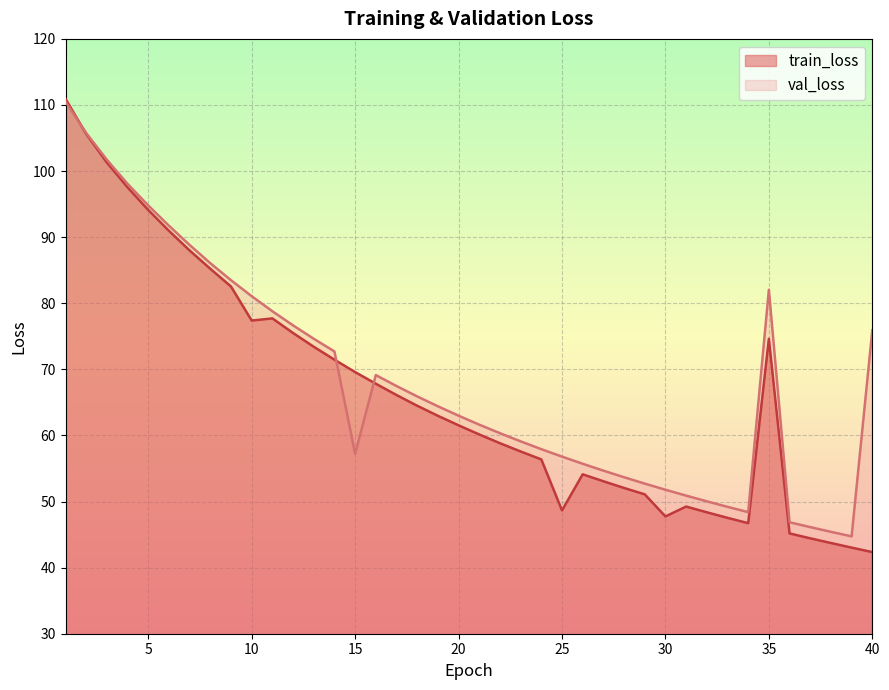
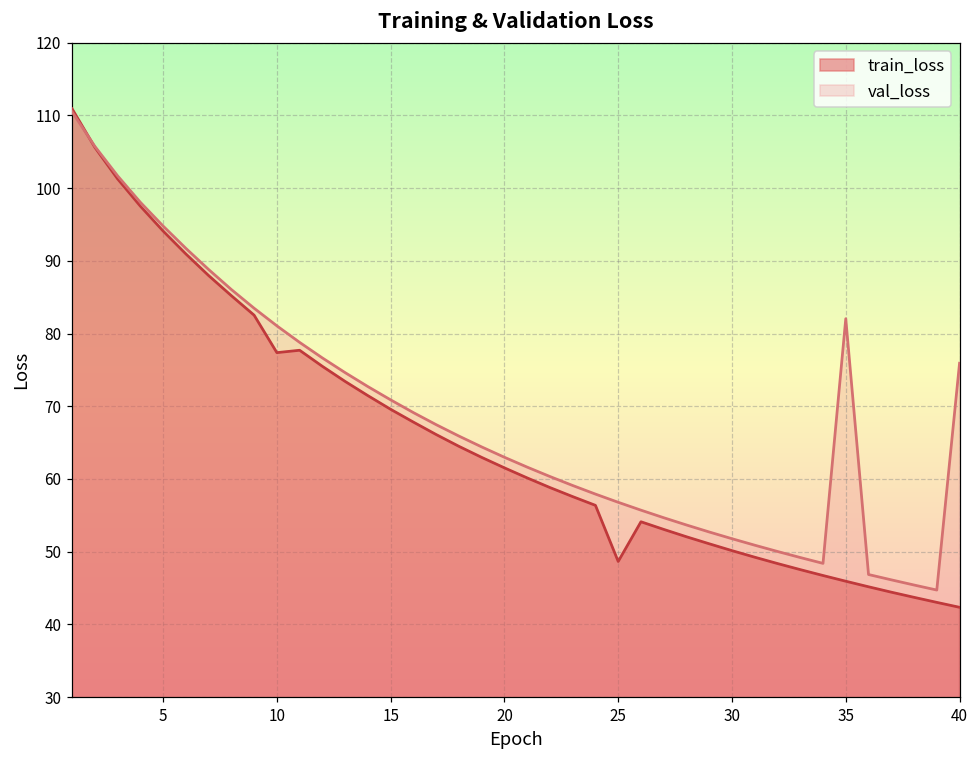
  {
    "train_loss": {
      "5": 94,
      "10": 77,
      "15": 70,
      "20": 62,
      "25": 49,
-     "30": 48,
-     "35": 75,
+     "30": 50,
+     "35": 46,
      "40": 42
    },
    "val_loss": {
      "5": 95,
      "10": 81,
-     "15": 57,
+     "15": 71,
      "20": 63,
      "25": 57,
      "30": 52,
      "35": 82,
      "40": 76
    }
  }
